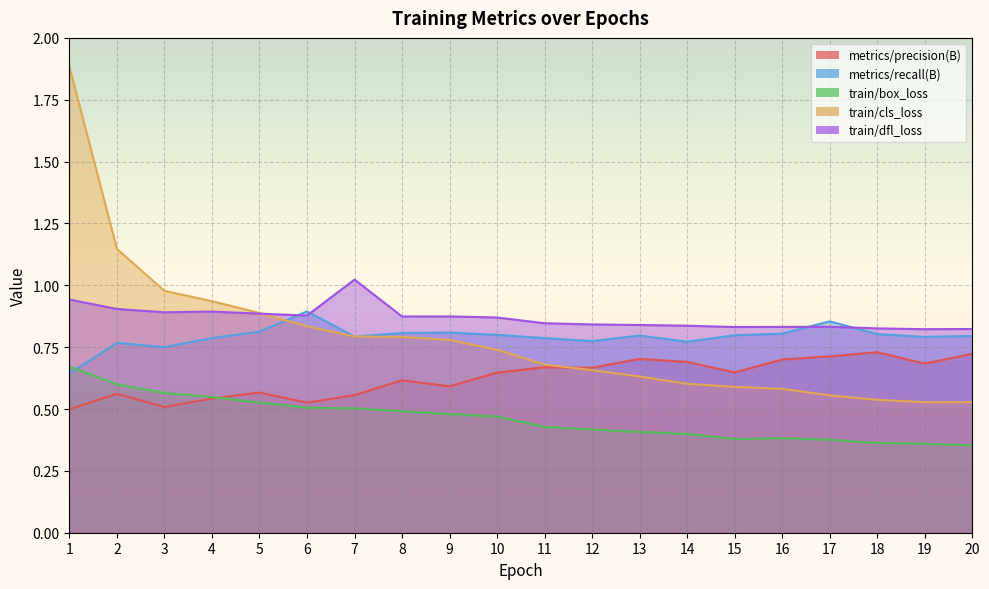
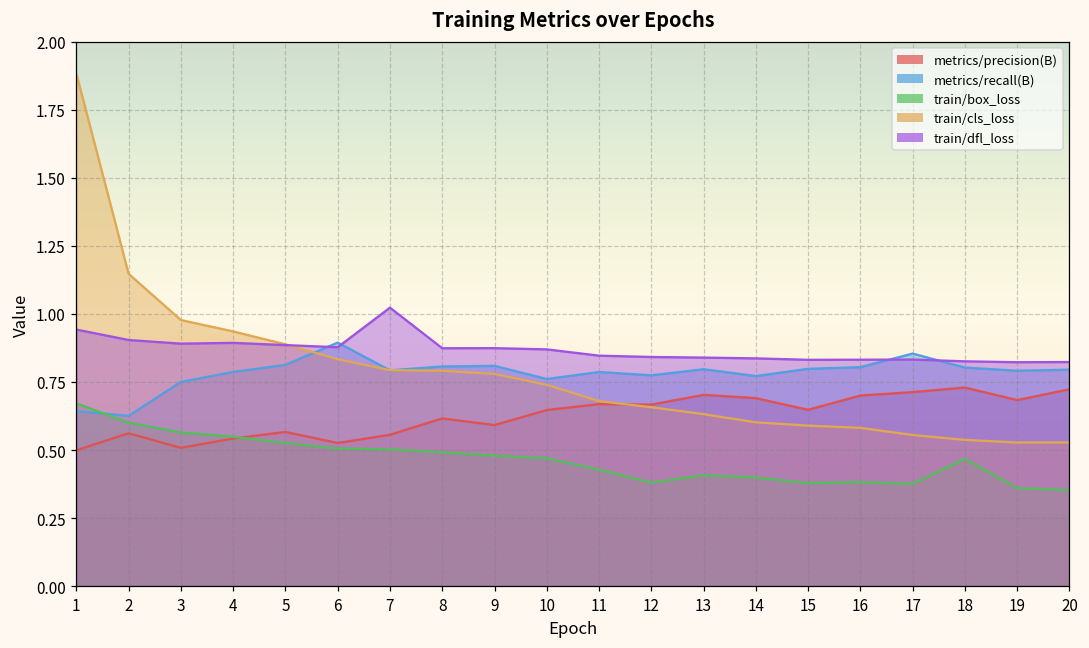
  {
    "metrics/recall(B)": {
      "1": 0.64,
-     "2": 0.77,
+     "2": 0.63,
      "3": 0.75,
      "4": 0.79,
      "5": 0.81,
      "6": 0.89,
      "8": 0.81,
      "9": 0.81,
-     "10": 0.80,
+     "10": 0.76,
      "11": 0.79,
      "12": 0.77,
      "13": 0.80,
      "14": 0.77,
      "15": 0.80,
      "16": 0.80,
      "17": 0.85,
      "18": 0.80,
      "19": 0.79,
      "20": 0.80
    },
    "train/box_loss": {
      "1": 0.67,
      "2": 0.60,
      "3": 0.56,
      "5": 0.53,
      "6": 0.51,
      "7": 0.50,
      "8": 0.49,
      "9": 0.48,
      "10": 0.47,
      "11": 0.43,
-     "12": 0.42,
+     "12": 0.38,
      "13": 0.41,
      "14": 0.40,
      "15": 0.38,
      "16": 0.38,
      "17": 0.38,
-     "18": 0.36,
+     "18": 0.47,
      "19": 0.36,
      "20": 0.35
    },
    "train/dfl_loss": {
      "1": 0.94,
      "2": 0.90,
      "3": 0.89,
      "4": 0.89,
      "6": 0.88,
      "7": 1.02,
      "8": 0.87,
      "9": 0.87,
      "10": 0.87,
      "11": 0.85,
      "12": 0.84,
      "13": 0.84,
      "14": 0.84,
      "15": 0.83,
      "16": 0.83,
      "17": 0.83,
      "18": 0.83,
      "19": 0.82,
      "20": 0.82
    }
  }
